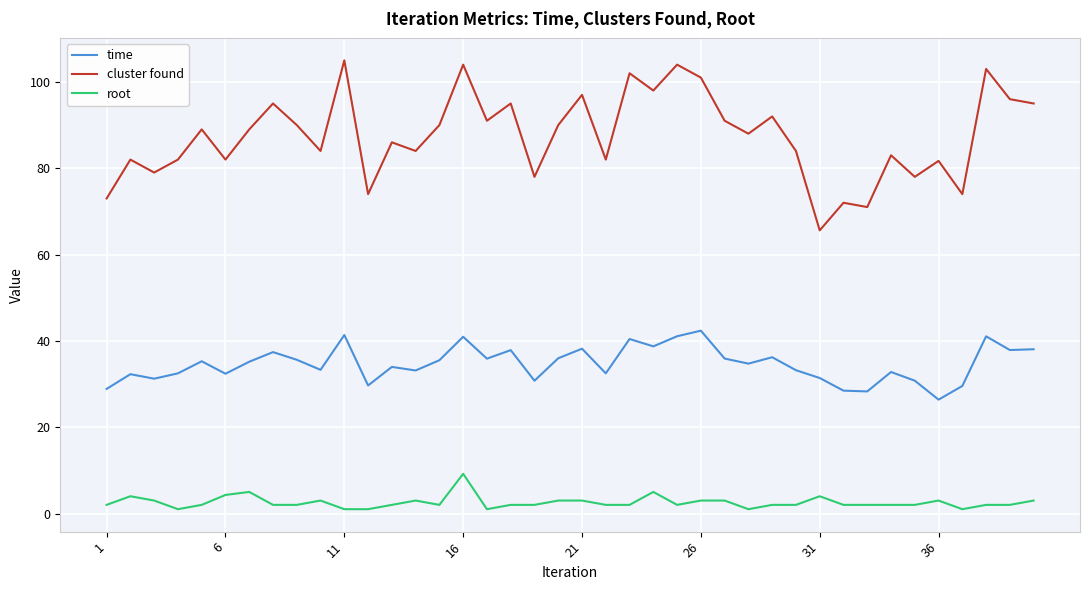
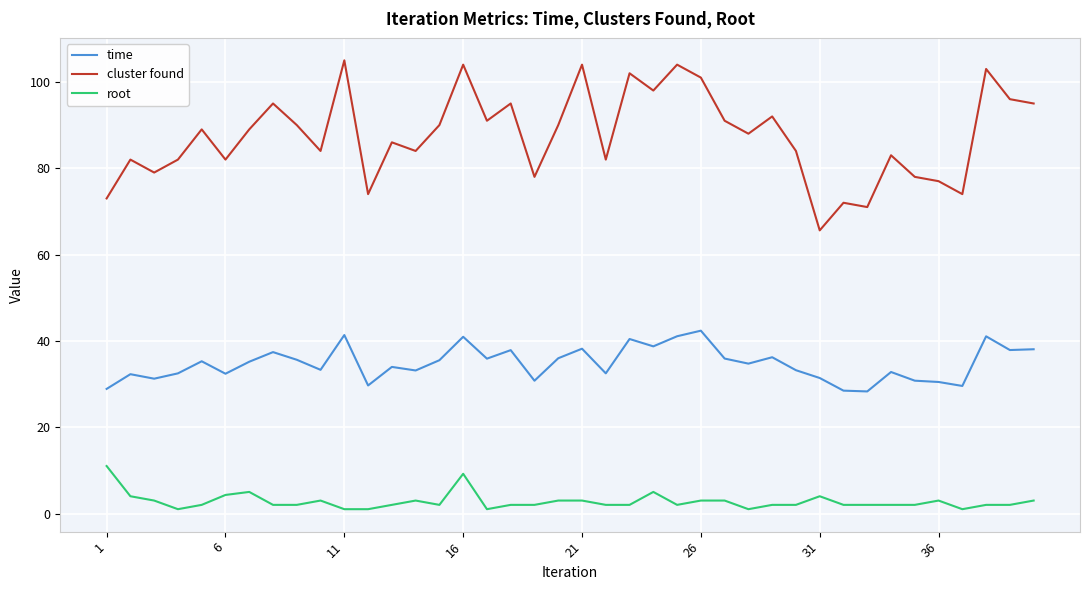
  {
    "time": {
      "1": 29,
      "6": 32,
      "11": 41,
      "16": 41,
      "21": 38,
      "26": 42,
      "31": 31,
-     "36": 26
+     "36": 30
    },
    "cluster found": {
      "1": 73,
      "6": 82,
      "11": 105,
      "16": 104,
-     "21": 97,
+     "21": 104,
      "26": 101,
      "31": 66,
-     "36": 82
+     "36": 77
    },
    "root": {
-     "1": 2,
+     "1": 11,
      "6": 4,
      "11": 1,
      "16": 9,
      "21": 3,
      "26": 3,
      "31": 4,
      "36": 3
    }
  }
